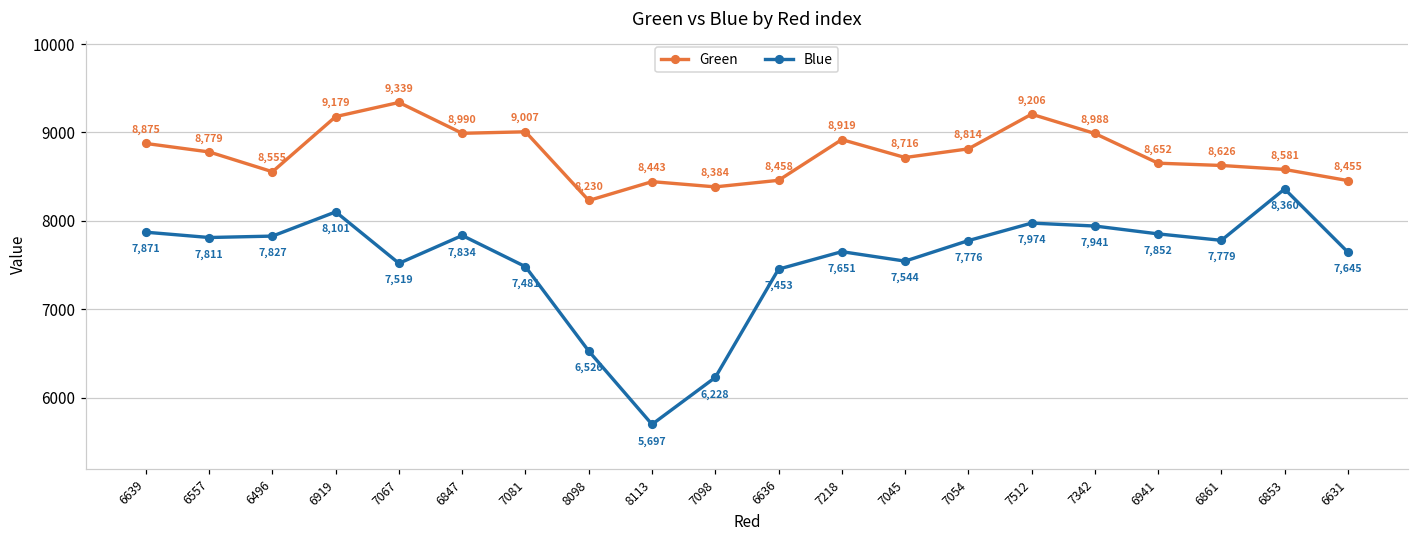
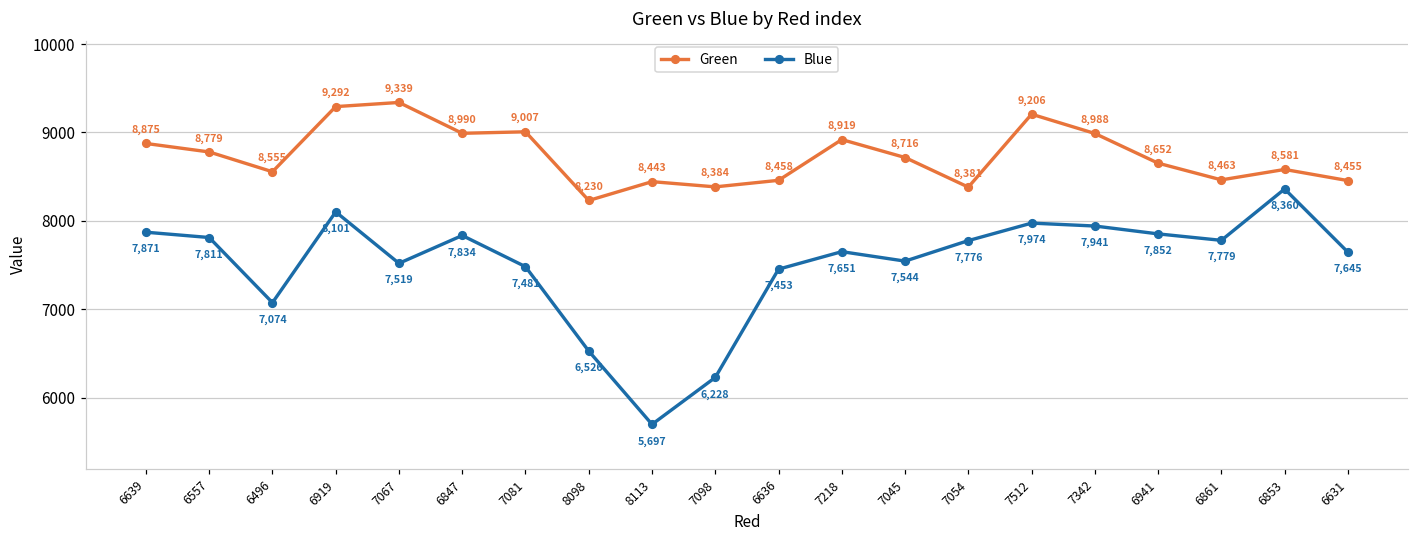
  {
    "Green": {
      "6639": "8,875",
      "6557": "8,779",
      "6496": "8,555",
-     "6919": "9,179",
+     "6919": "9,292",
      "7067": "9,339",
      "6847": "8,990",
      "7081": "9,007",
      "8098": "8,230",
      "8113": "8,443",
      "7098": "8,384",
      "6636": "8,458",
      "7218": "8,919",
      "7045": "8,716",
-     "7054": "8,814",
+     "7054": "8,381",
      "7512": "9,206",
      "7342": "8,988",
      "6941": "8,652",
-     "6861": "8,626",
+     "6861": "8,463",
      "6853": "8,581",
      "6631": "8,455"
    },
    "Blue": {
      "6639": "7,871",
      "6557": "7,811",
-     "6496": "7,827",
+     "6496": "7,074",
      "6919": "8,101",
      "7067": "7,519",
      "6847": "7,834",
      "7081": "7,481",
      "8098": "6,526",
      "8113": "5,697",
      "7098": "6,228",
      "6636": "7,453",
      "7218": "7,651",
      "7045": "7,544",
      "7054": "7,776",
      "7512": "7,974",
      "7342": "7,941",
      "6941": "7,852",
      "6861": "7,779",
      "6853": "8,360",
      "6631": "7,645"
    }
  }
